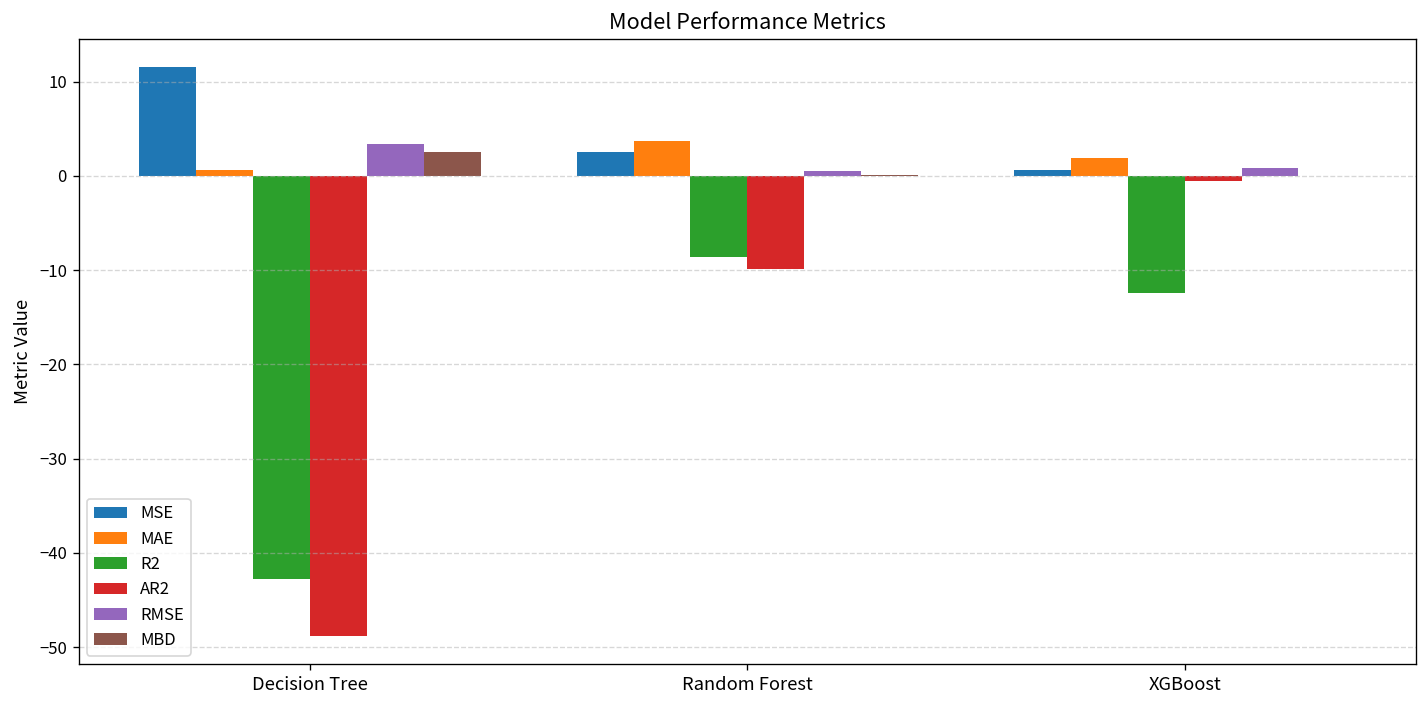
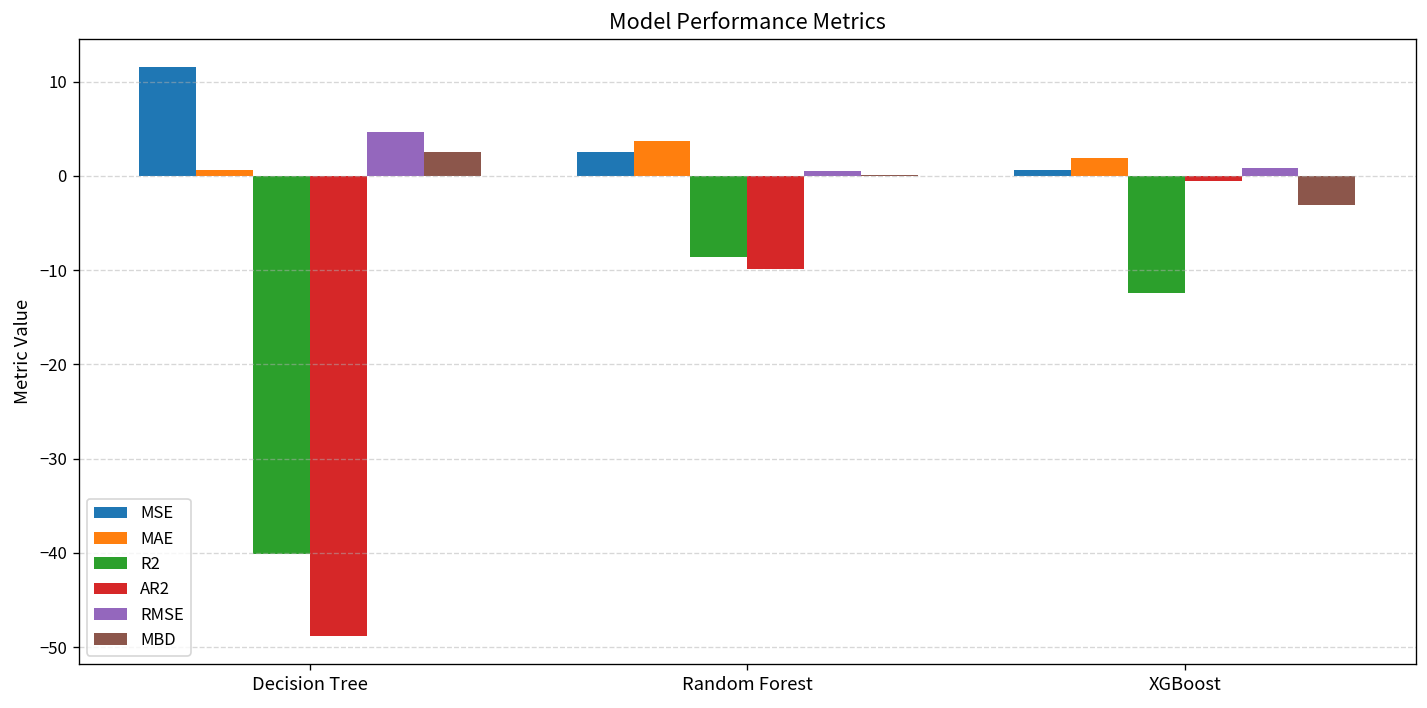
  {
    "MSE": {
      "Decision Tree": 12,
      "Random Forest": 3,
      "XGBoost": 1
    },
    "MAE": {
      "Decision Tree": 1,
      "Random Forest": 4,
      "XGBoost": 2
    },
    "R2": {
-     "Decision Tree": -43,
+     "Decision Tree": -40,
      "Random Forest": -9,
      "XGBoost": -12
    },
    "AR2": {
      "Decision Tree": -49,
      "Random Forest": -10,
      "XGBoost": -1
    },
    "RMSE": {
-     "Decision Tree": 3,
+     "Decision Tree": 5,
      "Random Forest": 1,
      "XGBoost": 1
    },
    "MBD": {
      "Decision Tree": 3,
-     "XGBoost": 0
+     "XGBoost": -3
    }
  }
